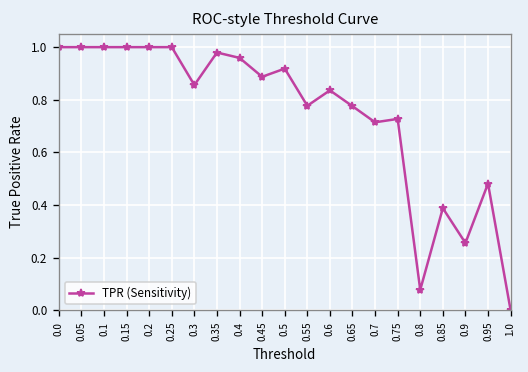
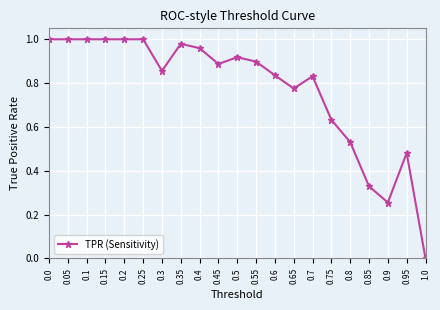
  {
    "0.0": 1.00,
    "0.05": 1.00,
    "0.1": 1.00,
    "0.15": 1.00,
    "0.2": 1.00,
    "0.25": 1.00,
    "0.3": 0.86,
    "0.35": 0.98,
    "0.4": 0.96,
    "0.45": 0.89,
    "0.5": 0.92,
-   "0.55": 0.78,
+   "0.55": 0.90,
    "0.6": 0.84,
    "0.65": 0.78,
-   "0.7": 0.71,
-   "0.75": 0.73,
-   "0.8": 0.08,
-   "0.85": 0.39,
+   "0.7": 0.83,
+   "0.75": 0.63,
+   "0.8": 0.53,
+   "0.85": 0.33,
    "0.9": 0.26,
    "0.95": 0.48,
    "1.0": 0.00
  }
